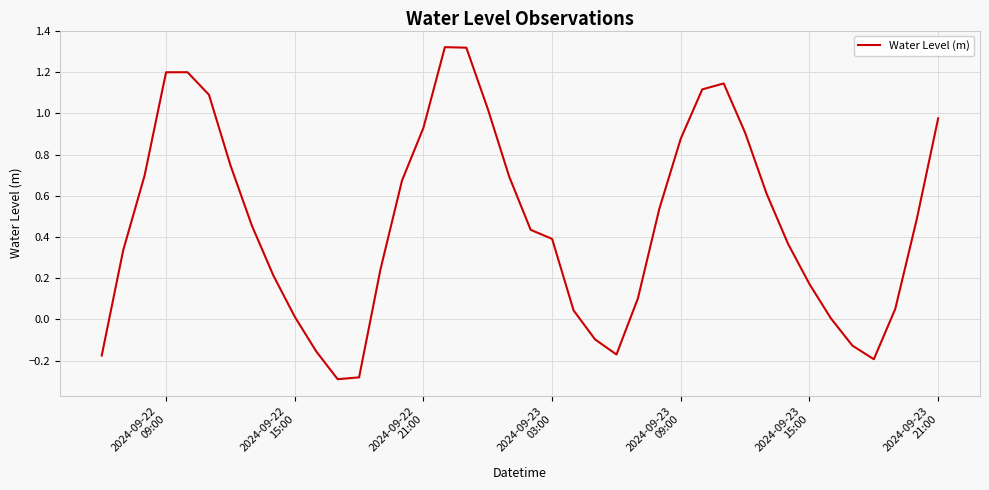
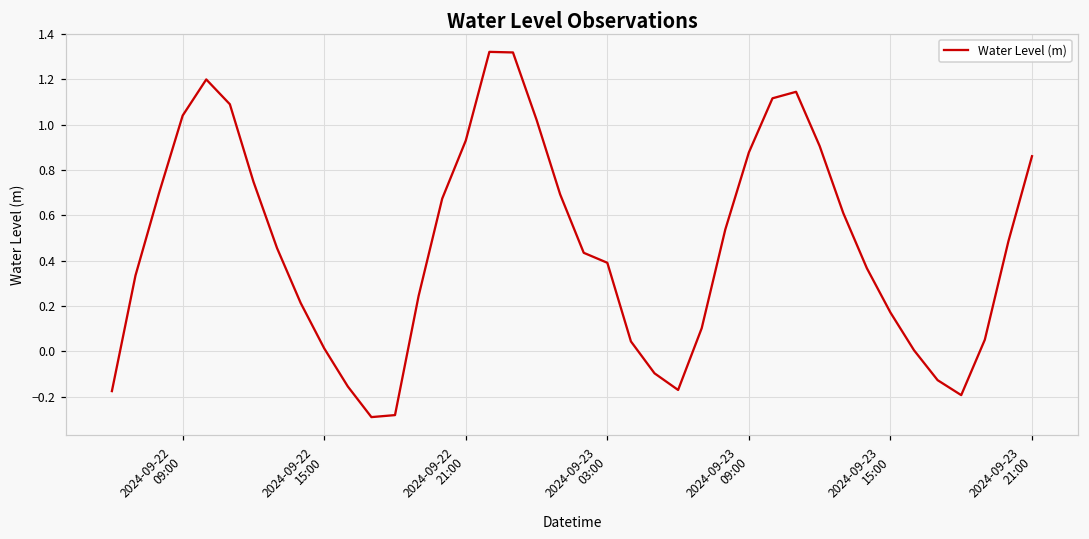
  {
-   "2024-09-22 09:00": 1.20,
+   "2024-09-22 09:00": 1.04,
    "2024-09-22 15:00": 0.01,
    "2024-09-22 21:00": 0.93,
    "2024-09-23 03:00": 0.39,
    "2024-09-23 09:00": 0.88,
    "2024-09-23 15:00": 0.17,
-   "2024-09-23 21:00": 0.98
+   "2024-09-23 21:00": 0.86
  }
